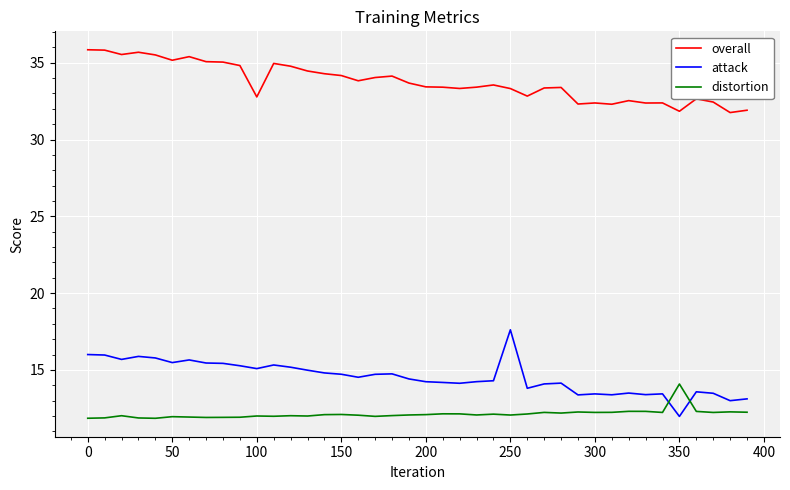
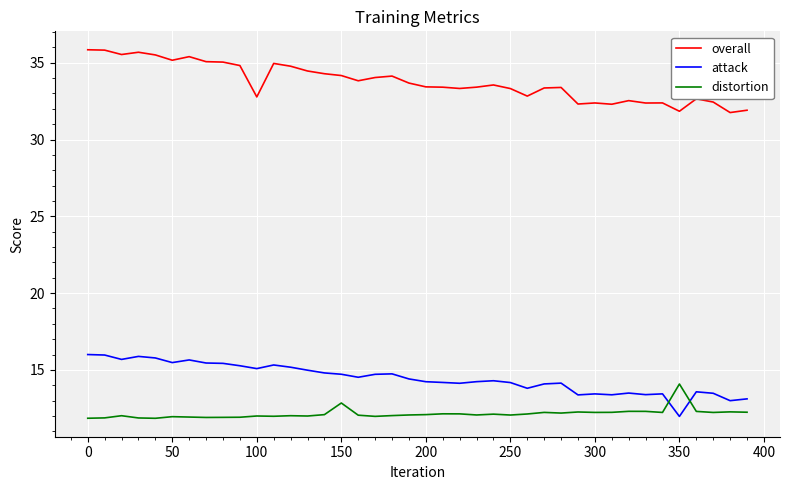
  {
    "overall": {
      "0": 35.8,
      "50": 35.2,
      "100": 32.8,
      "150": 34.2,
      "200": 33.4,
      "250": 33.3,
      "300": 32.4,
      "350": 31.8
    },
    "attack": {
      "0": 16.0,
      "50": 15.5,
      "100": 15.1,
      "150": 14.7,
      "200": 14.2,
-     "250": 17.6,
+     "250": 14.2,
      "300": 13.4,
      "350": 12.0
    },
    "distortion": {
      "0": 11.8,
      "50": 12.0,
      "100": 12.0,
-     "150": 12.1,
+     "150": 12.8,
      "200": 12.1,
      "250": 12.1,
      "300": 12.2,
      "350": 14.1
    }
  }
